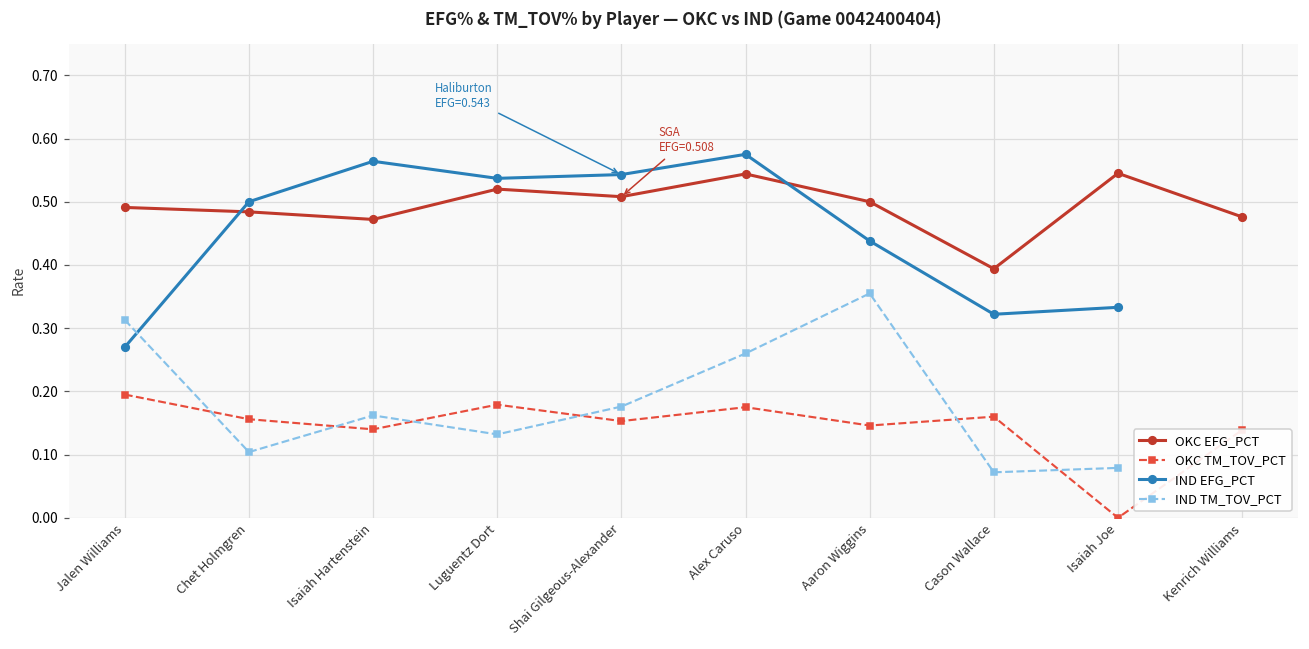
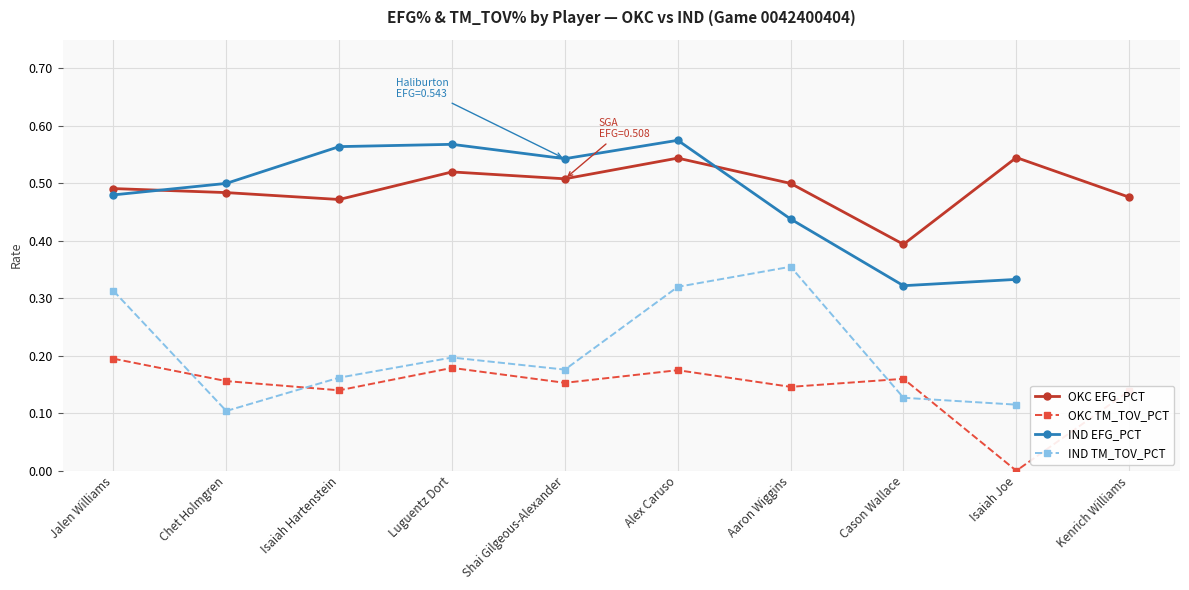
  {
    "IND EFG_PCT": {
-     "Jalen Williams": 0.27,
+     "Jalen Williams": 0.48,
      "Chet Holmgren": 0.50,
      "Isaiah Hartenstein": 0.56,
-     "Luguentz Dort": 0.54,
+     "Luguentz Dort": 0.57,
      "Alex Caruso": 0.58,
      "Aaron Wiggins": 0.44,
      "Cason Wallace": 0.32,
      "Isaiah Joe": 0.33
    },
    "IND TM_TOV_PCT": {
      "Jalen Williams": 0.31,
      "Chet Holmgren": 0.10,
      "Isaiah Hartenstein": 0.16,
-     "Luguentz Dort": 0.13,
+     "Luguentz Dort": 0.20,
      "Shai Gilgeous-Alexander": 0.18,
-     "Alex Caruso": 0.26,
+     "Alex Caruso": 0.32,
      "Aaron Wiggins": 0.36,
-     "Cason Wallace": 0.07,
-     "Isaiah Joe": 0.08
+     "Cason Wallace": 0.13,
+     "Isaiah Joe": 0.12
    }
  }
